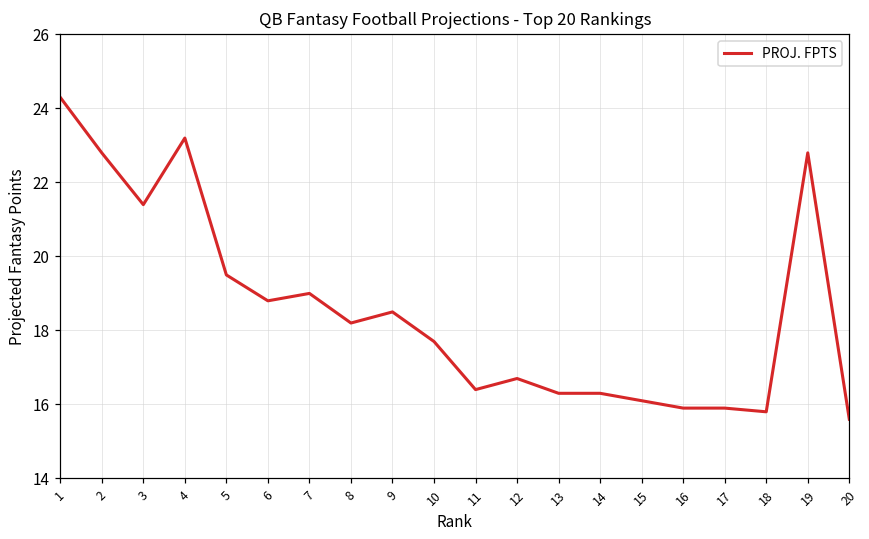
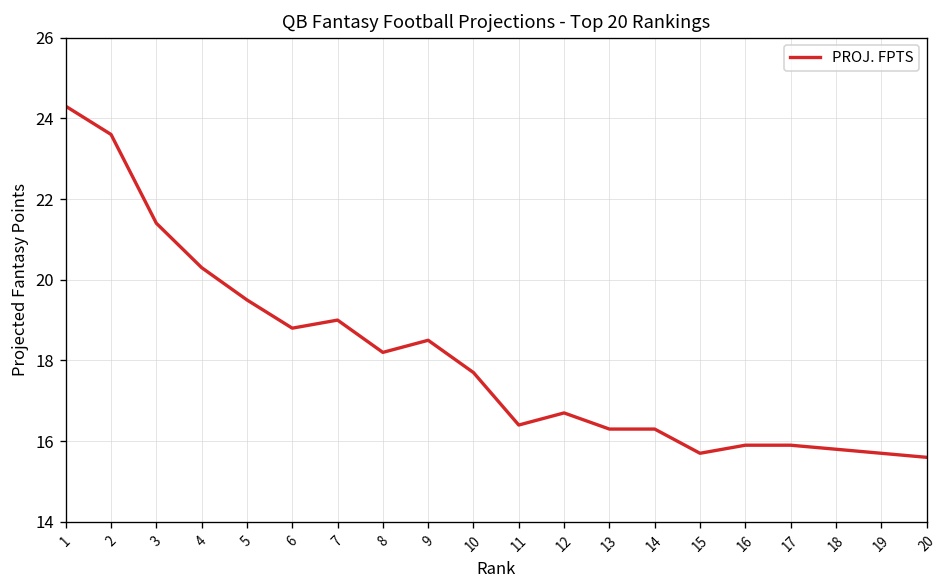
  {
    "1": 24.3,
-   "2": 22.8,
+   "2": 23.6,
    "3": 21.4,
-   "4": 23.2,
+   "4": 20.3,
    "5": 19.5,
    "6": 18.8,
    "7": 19.0,
    "8": 18.2,
    "9": 18.5,
    "10": 17.7,
    "11": 16.4,
    "12": 16.7,
    "13": 16.3,
    "14": 16.3,
-   "15": 16.1,
+   "15": 15.7,
    "16": 15.9,
    "17": 15.9,
    "18": 15.8,
-   "19": 22.8,
+   "19": 15.7,
    "20": 15.6
  }
